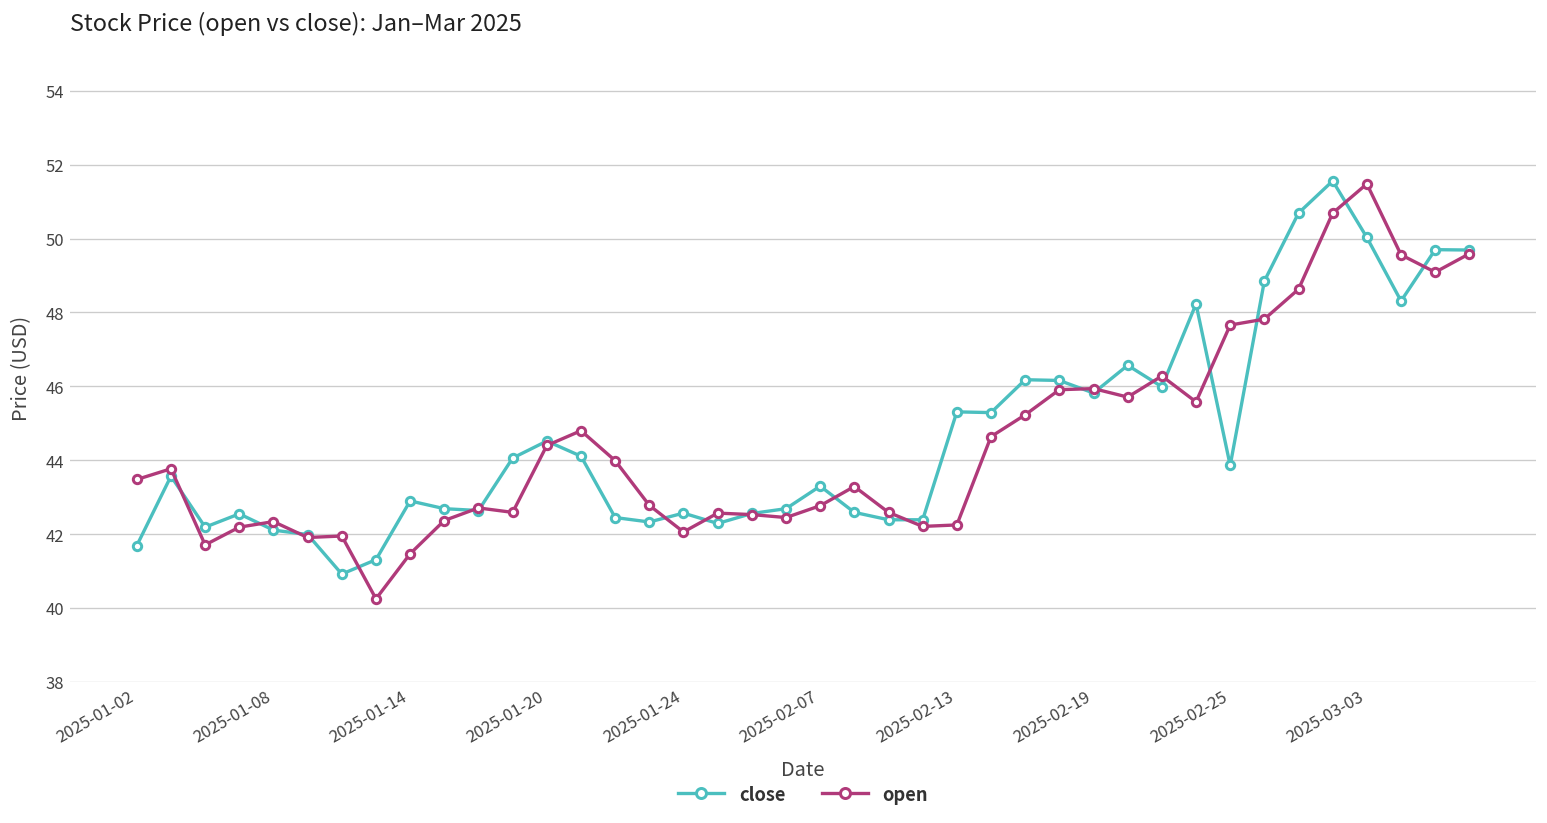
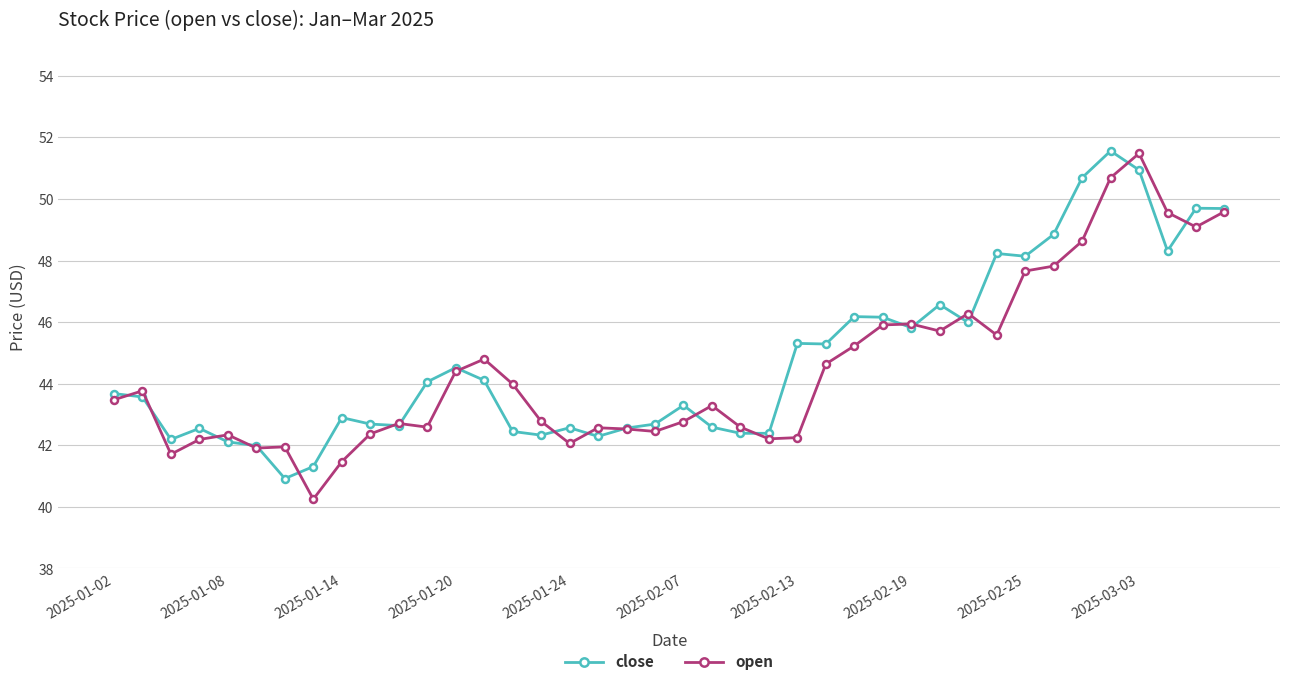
  {
    "close": {
-     "2025-01-02": 41.7,
+     "2025-01-02": 43.7,
      "2025-01-08": 42.1,
      "2025-01-14": 42.9,
      "2025-01-20": 44.5,
      "2025-01-24": 42.6,
      "2025-02-07": 43.3,
      "2025-02-13": 45.3,
      "2025-02-19": 45.8,
-     "2025-02-25": 43.9,
-     "2025-03-03": 50.0
+     "2025-02-25": 48.1,
+     "2025-03-03": 50.9
    },
    "open": {
      "2025-01-02": 43.5,
      "2025-01-08": 42.3,
      "2025-01-14": 41.5,
      "2025-01-20": 44.4,
      "2025-01-24": 42.1,
      "2025-02-07": 42.8,
      "2025-02-13": 42.3,
      "2025-02-19": 45.9,
      "2025-02-25": 47.7,
      "2025-03-03": 51.5
    }
  }
